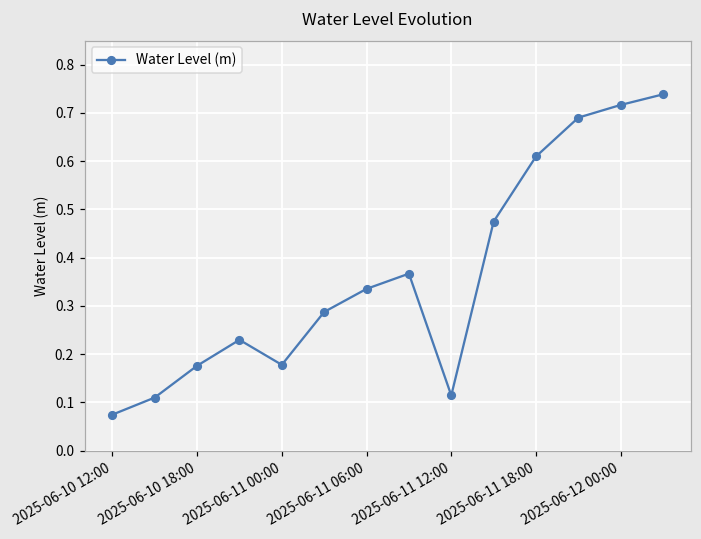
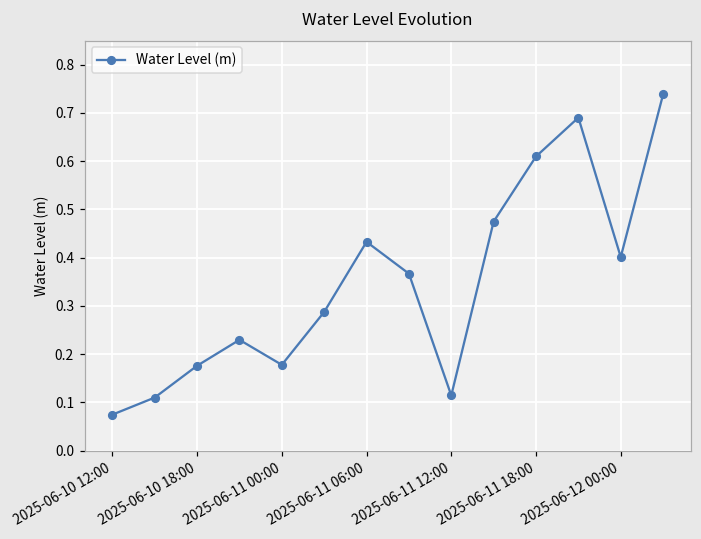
  {
    "2025-06-10 12:00": 0.07,
    "2025-06-10 18:00": 0.18,
    "2025-06-11 00:00": 0.18,
-   "2025-06-11 06:00": 0.34,
+   "2025-06-11 06:00": 0.43,
    "2025-06-11 12:00": 0.11,
    "2025-06-11 18:00": 0.61,
-   "2025-06-12 00:00": 0.72
+   "2025-06-12 00:00": 0.40
  }
